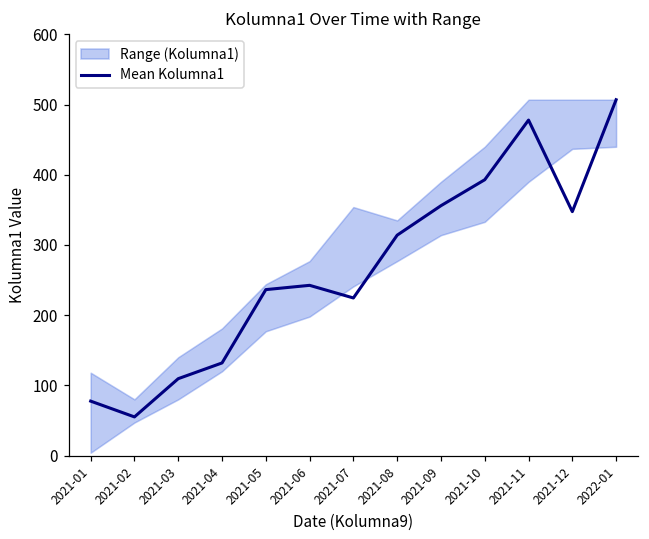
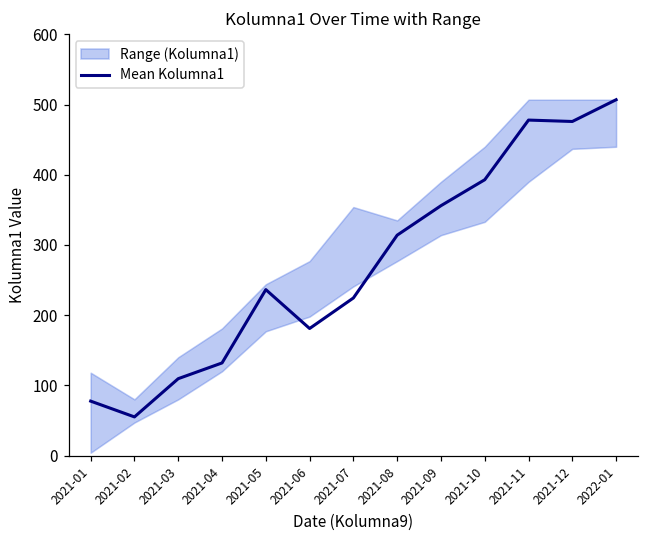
  {
    "Mean Kolumna1": {
      "2021-01": 80,
      "2021-02": 60,
      "2021-03": 110,
      "2021-04": 130,
      "2021-05": 240,
-     "2021-06": 240,
+     "2021-06": 180,
      "2021-07": 220,
      "2021-08": 310,
      "2021-09": 360,
      "2021-10": 390,
      "2021-11": 480,
-     "2021-12": 350
+     "2021-12": 480
    }
  }
